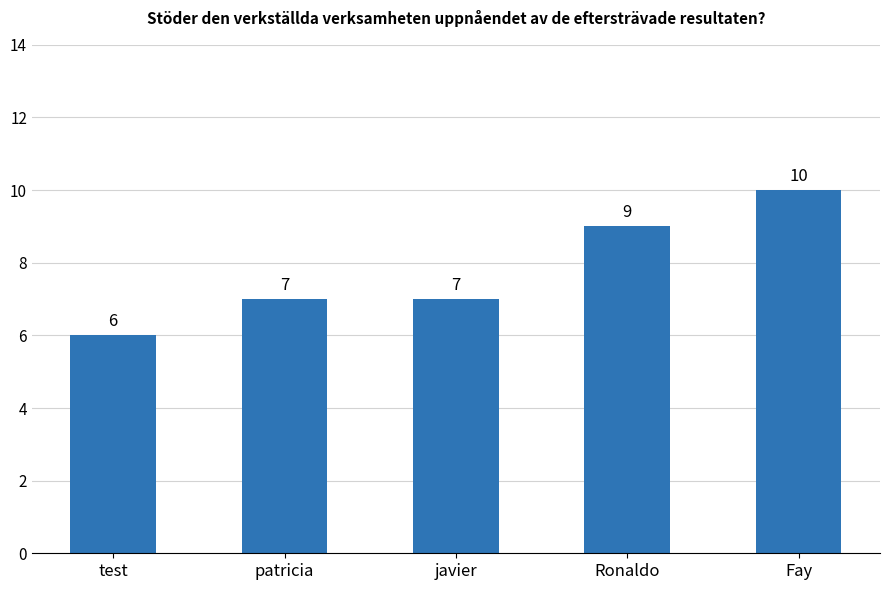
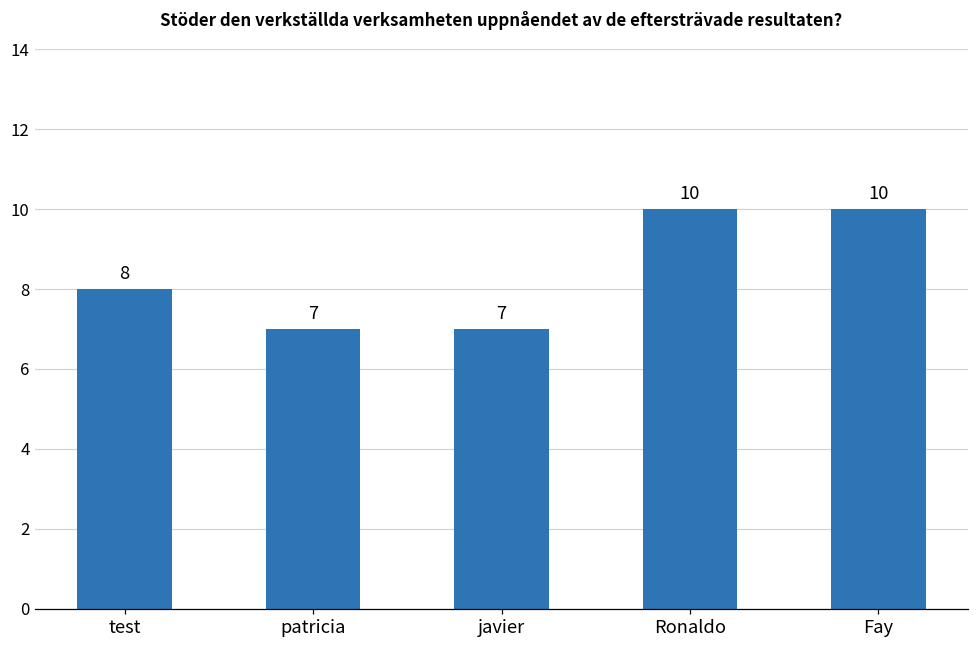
  {
-   "test": 6,
+   "test": 8,
    "patricia": 7,
    "javier": 7,
-   "Ronaldo": 9,
+   "Ronaldo": 10,
    "Fay": 10
  }
